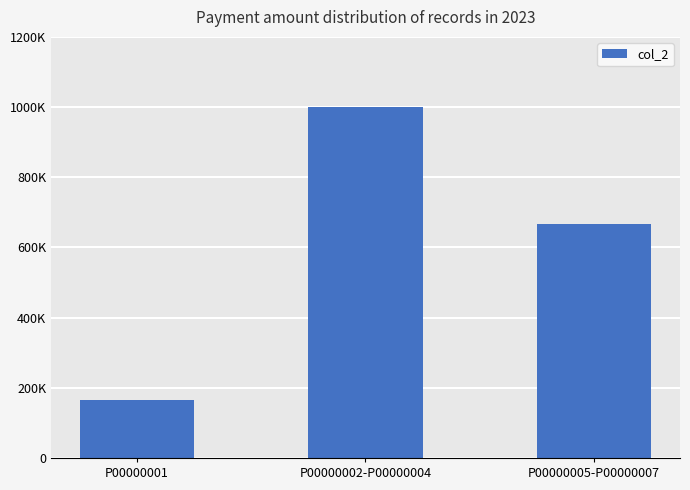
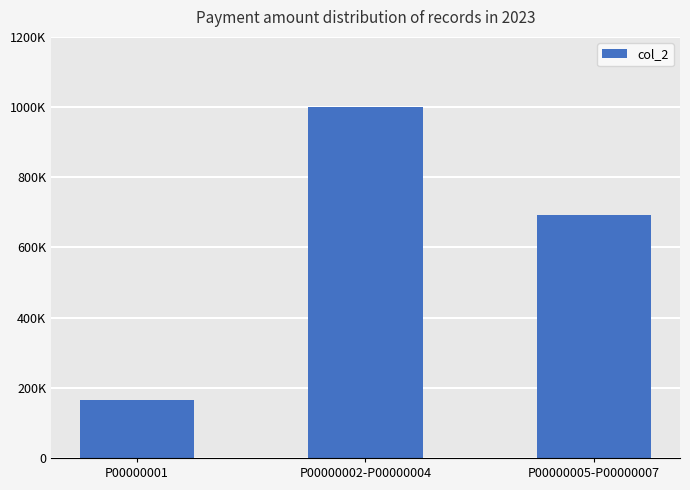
  {
    "P00000001": 170000,
    "P00000002-P00000004": 1000000,
-   "P00000005-P00000007": 670000
+   "P00000005-P00000007": 690000
  }
